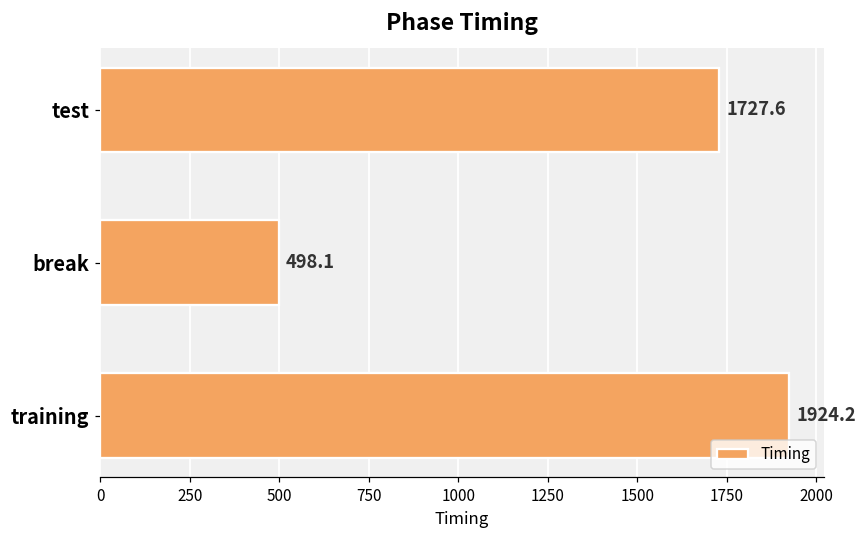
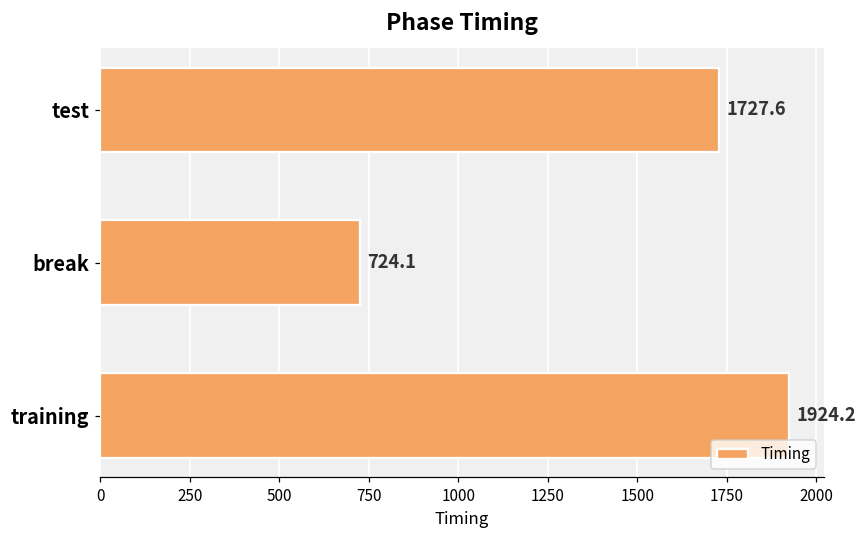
  {
    "test": 1727.6,
-   "break": 498.1,
+   "break": 724.1,
    "training": 1924.2
  }
